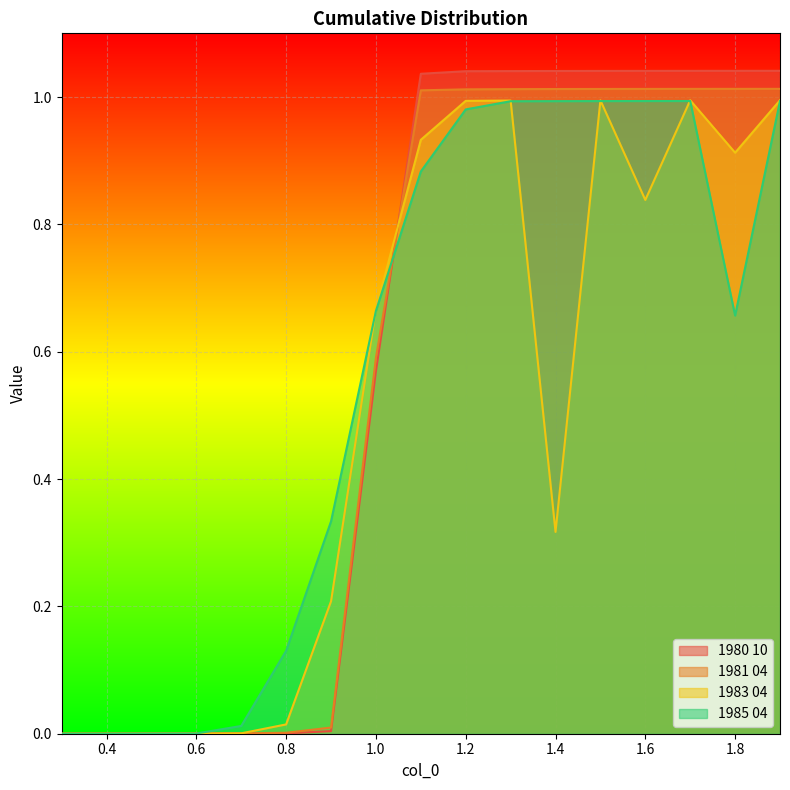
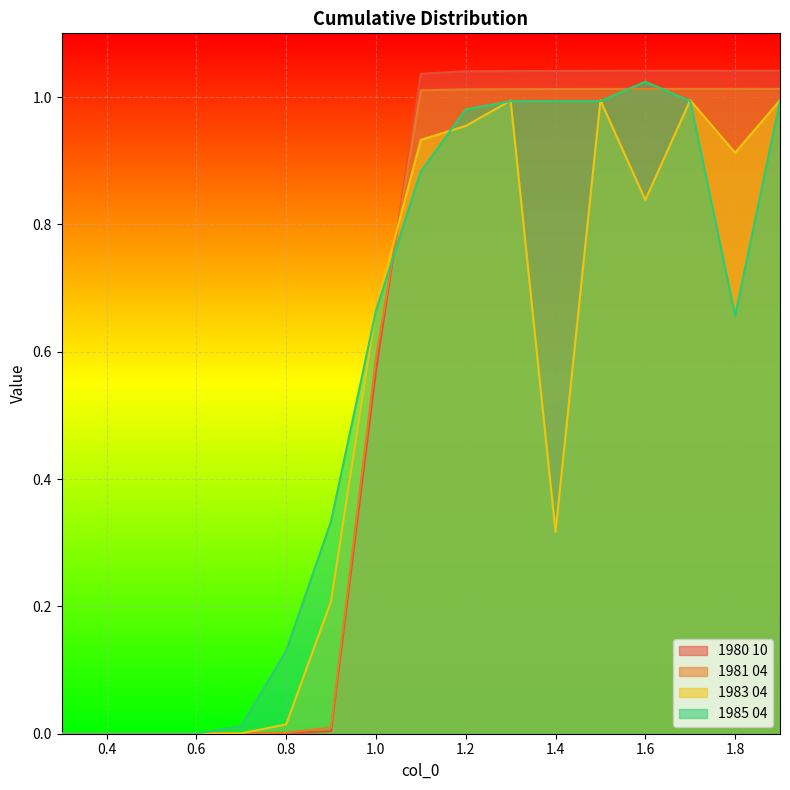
  {
    "1983 04": {
      "0.8": 0.01,
-     "1.2": 0.99,
+     "1.2": 0.95,
      "1.4": 0.32,
      "1.6": 0.84,
      "1.8": 0.91
    },
    "1985 04": {
      "0.8": 0.13,
      "1.2": 0.98,
      "1.4": 0.99,
-     "1.6": 0.99,
+     "1.6": 1.02,
      "1.8": 0.66
    }
  }
